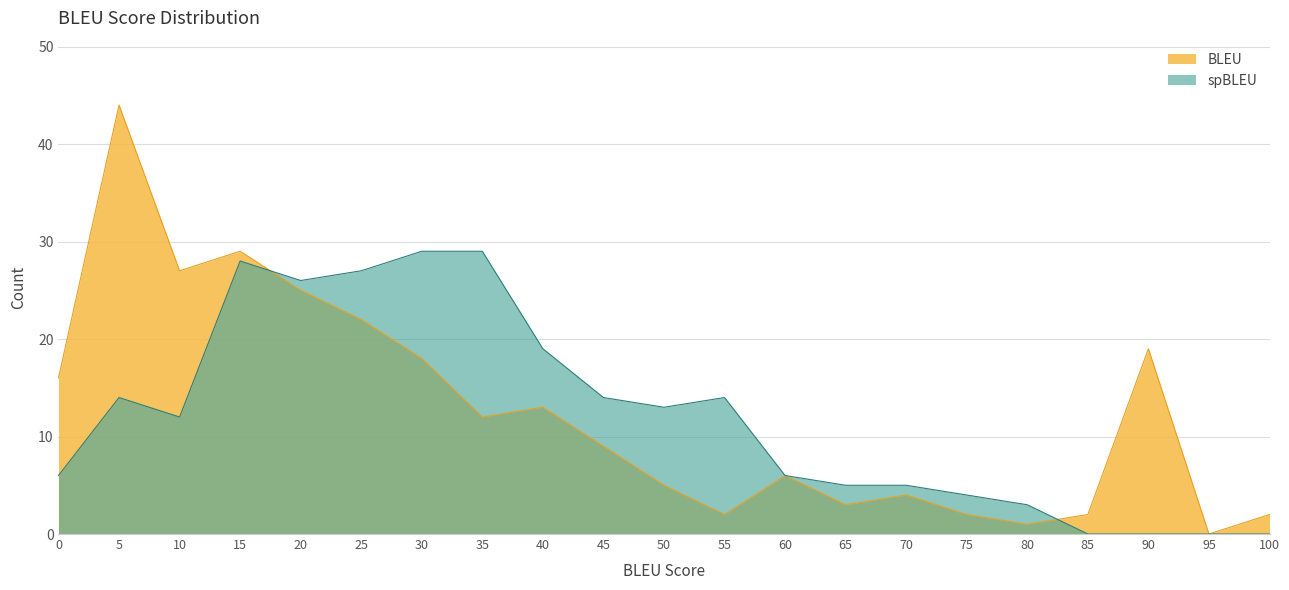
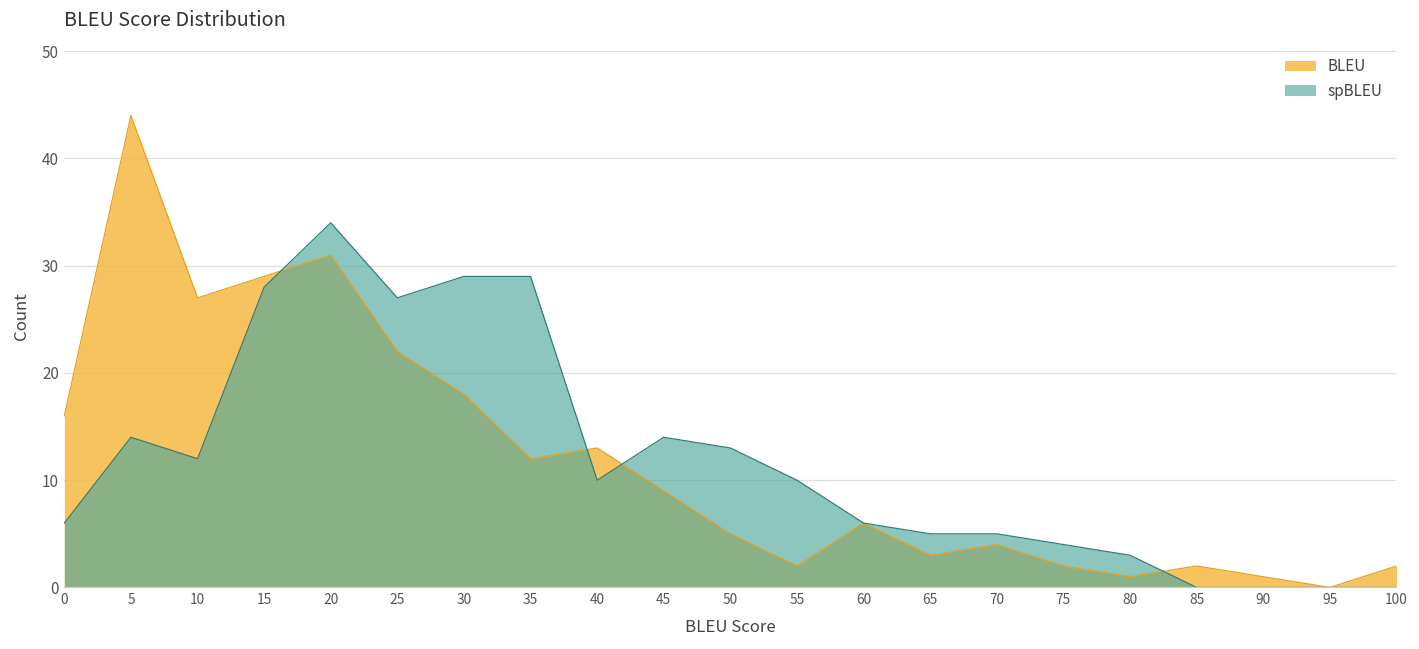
  {
    "BLEU": {
      "0": 16,
      "5": 44,
      "10": 27,
      "15": 29,
-     "20": 25,
+     "20": 31,
      "25": 22,
      "30": 18,
      "35": 12,
      "40": 13,
      "45": 9,
      "50": 5,
      "55": 2,
      "65": 3,
      "70": 4,
      "75": 2,
      "80": 1,
      "85": 2,
-     "90": 19,
+     "90": 1,
      "100": 2
    },
    "spBLEU": {
      "0": 6,
      "5": 14,
      "10": 12,
      "15": 28,
-     "20": 26,
+     "20": 34,
      "25": 27,
      "30": 29,
      "35": 29,
-     "40": 19,
+     "40": 10,
      "45": 14,
      "50": 13,
-     "55": 14,
+     "55": 10,
      "65": 5,
      "70": 5,
      "75": 4,
      "80": 3,
      "85": 0,
      "90": 0,
      "100": 0
    }
  }
